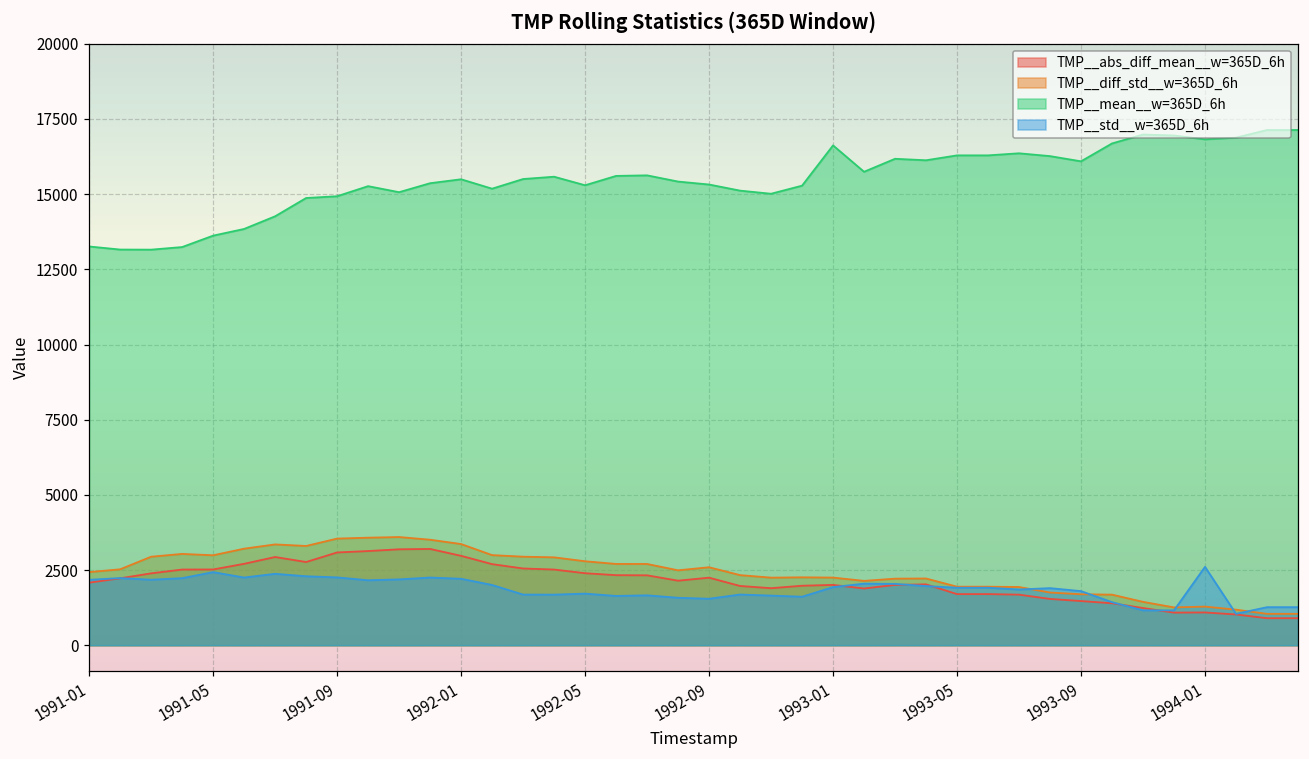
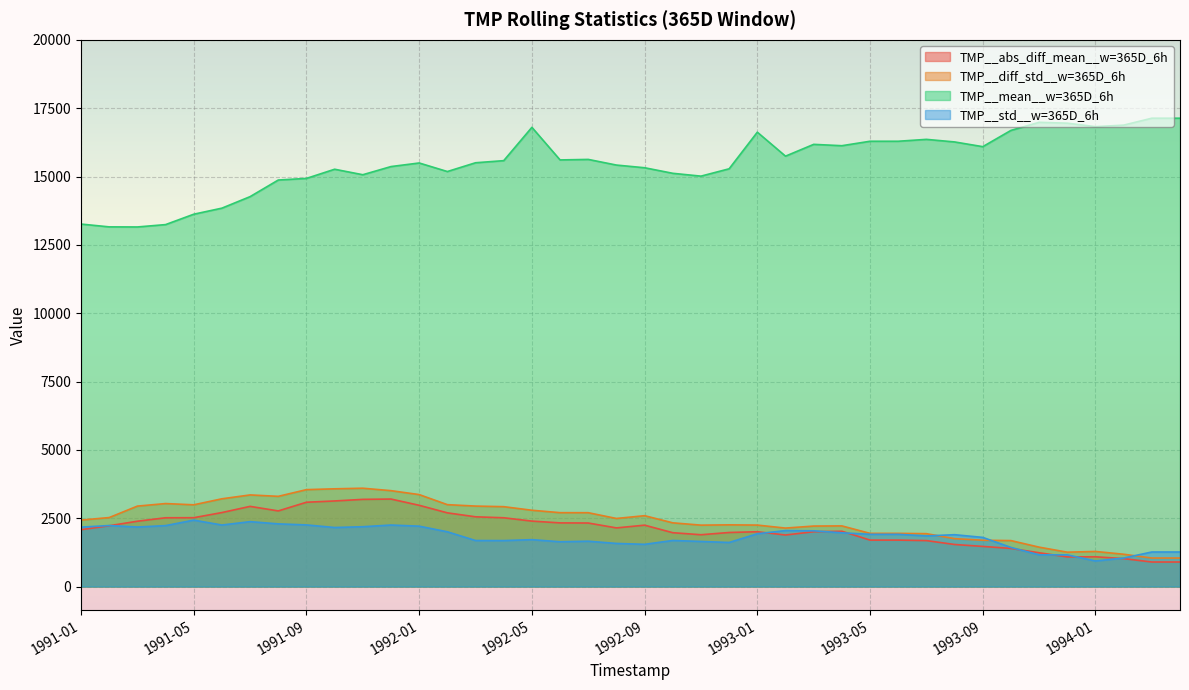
  {
    "TMP__mean__w=365D_6h": {
      "1991-01": 13300,
      "1991-05": 13600,
      "1991-09": 14900,
      "1992-01": 15500,
-     "1992-05": 15300,
+     "1992-05": 16800,
      "1992-09": 15300,
      "1993-01": 16600,
      "1993-05": 16300,
      "1993-09": 16100
    },
    "TMP__std__w=365D_6h": {
      "1991-01": 2200,
      "1991-09": 2300,
      "1992-01": 2200,
      "1992-05": 1700,
      "1992-09": 1500,
      "1993-09": 1800,
-     "1994-01": 2600
+     "1994-01": 900
    }
  }
